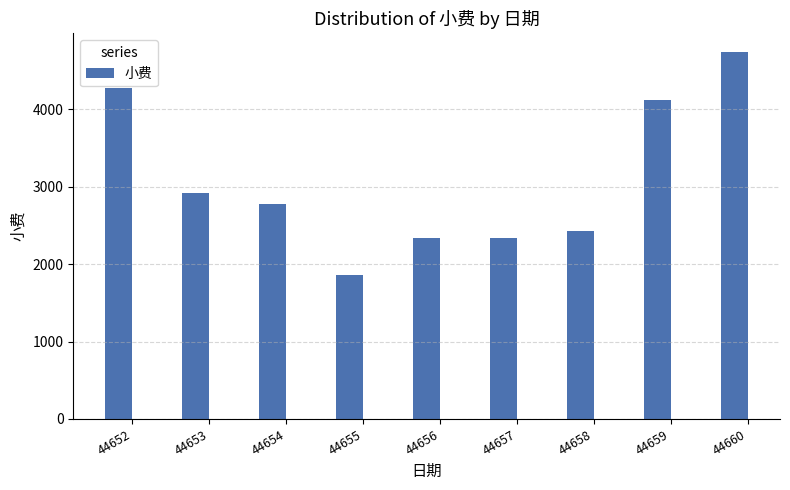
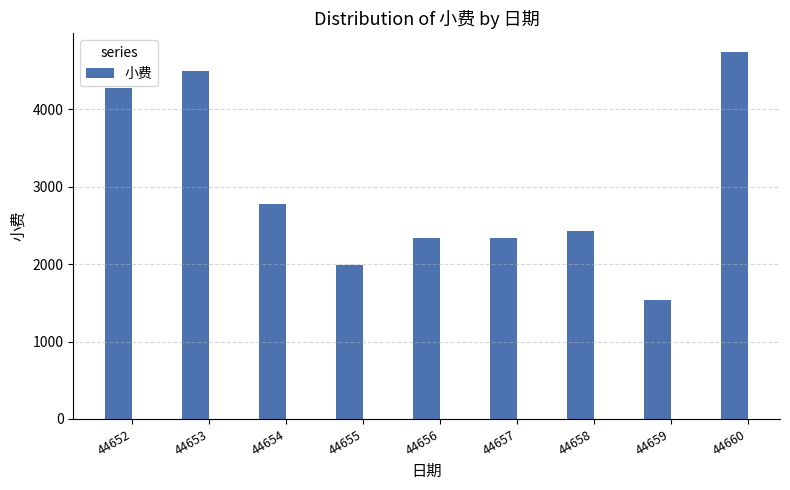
  {
    "44652": 4300,
-   "44653": 2900,
+   "44653": 4500,
    "44654": 2800,
-   "44655": 1900,
+   "44655": 2000,
    "44656": 2300,
    "44657": 2300,
    "44658": 2400,
-   "44659": 4100,
+   "44659": 1500,
    "44660": 4700
  }
